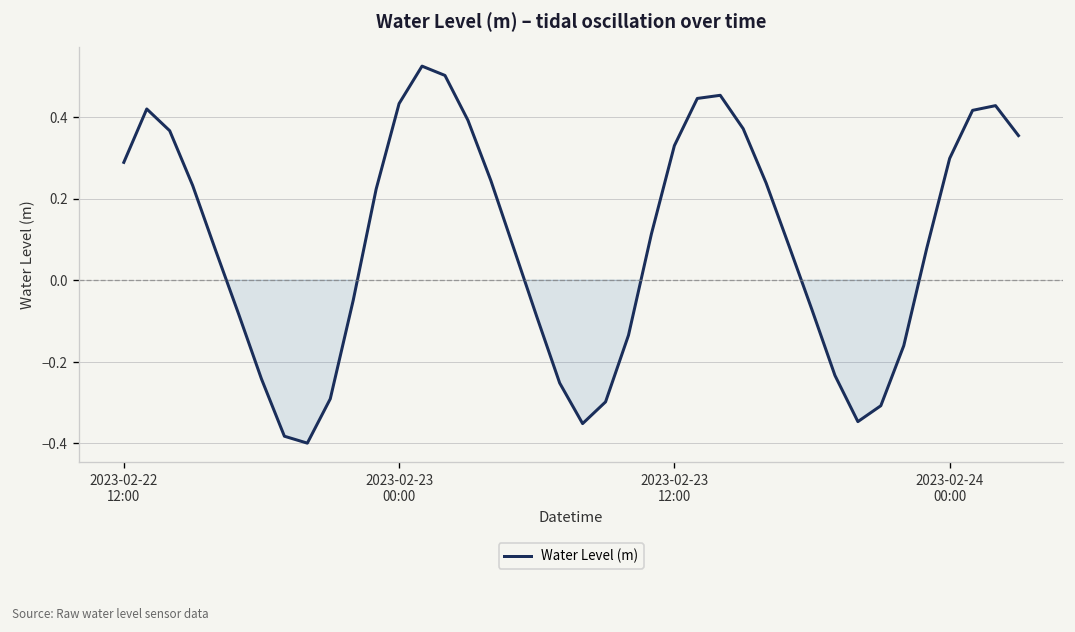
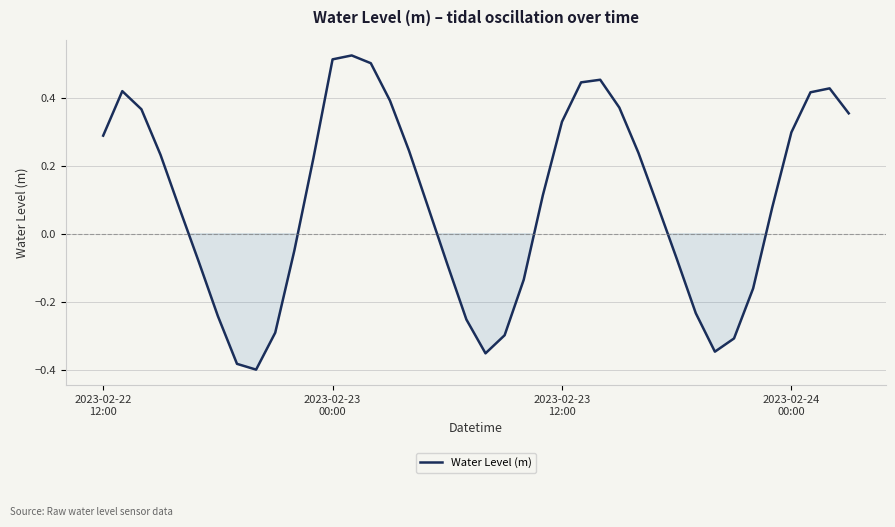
  {
    "2023-02-22 12:00": 0.29,
-   "2023-02-23 00:00": 0.43,
+   "2023-02-23 00:00": 0.51,
    "2023-02-23 12:00": 0.33,
    "2023-02-24 00:00": 0.30
  }
